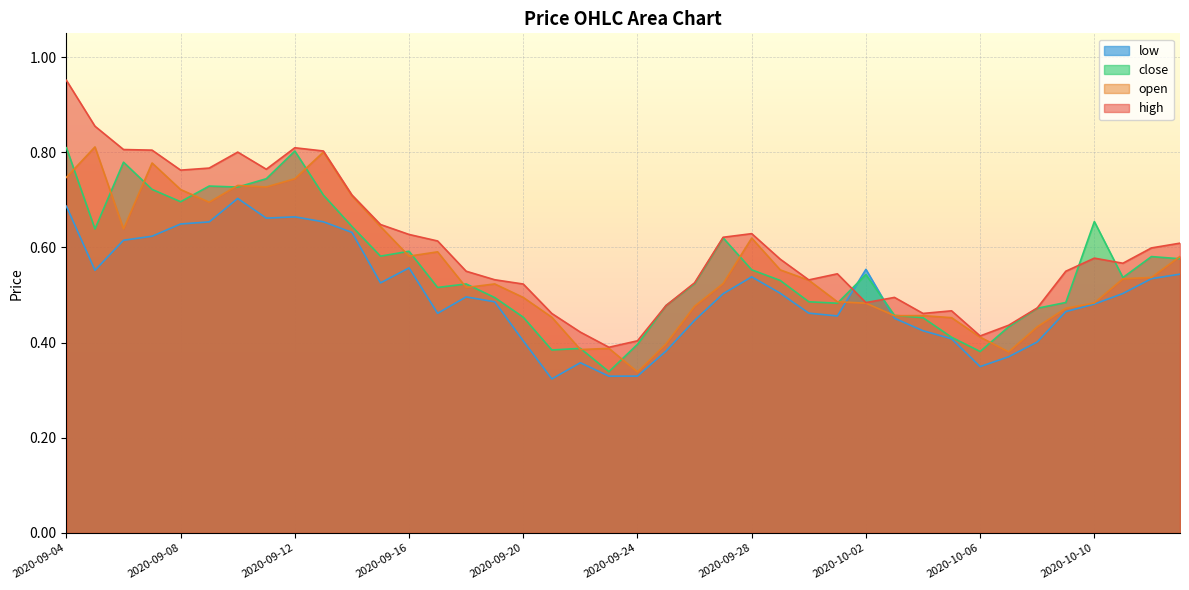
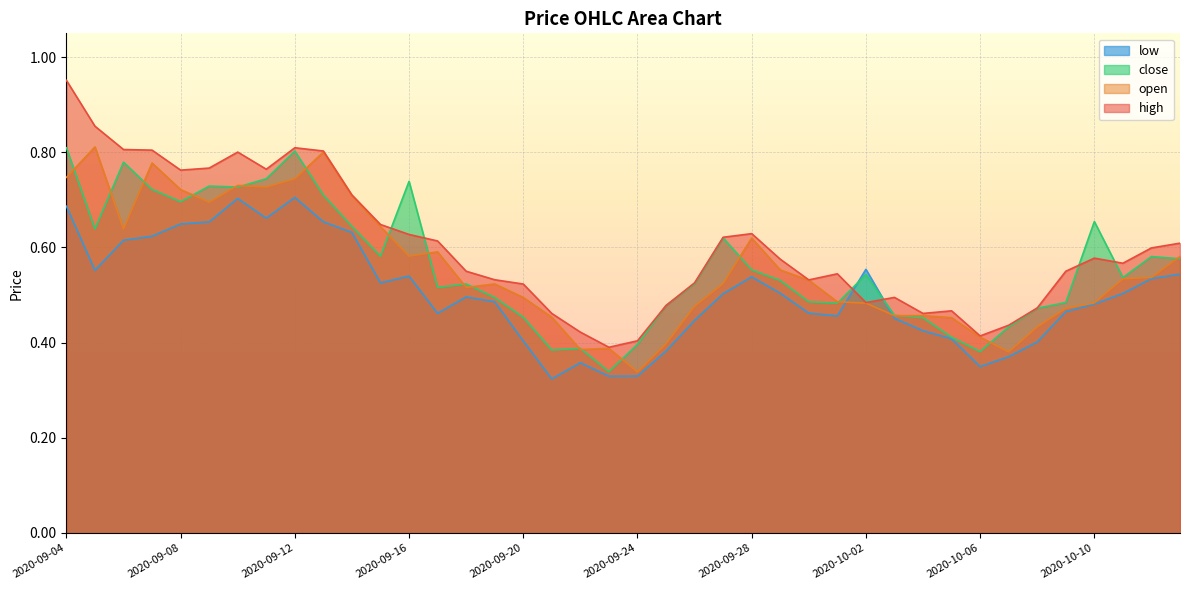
  {
    "low": {
      "2020-09-04": 0.69,
      "2020-09-08": 0.65,
-     "2020-09-12": 0.66,
-     "2020-09-16": 0.56,
+     "2020-09-12": 0.71,
+     "2020-09-16": 0.54,
      "2020-09-20": 0.40,
      "2020-09-24": 0.33,
      "2020-09-28": 0.54,
      "2020-10-02": 0.55,
      "2020-10-06": 0.35
    },
    "close": {
      "2020-09-04": 0.81,
      "2020-09-08": 0.70,
      "2020-09-12": 0.80,
-     "2020-09-16": 0.59,
+     "2020-09-16": 0.74,
      "2020-09-20": 0.45,
      "2020-09-24": 0.40,
      "2020-09-28": 0.55,
      "2020-10-02": 0.54,
      "2020-10-06": 0.38,
      "2020-10-10": 0.65
    }
  }
